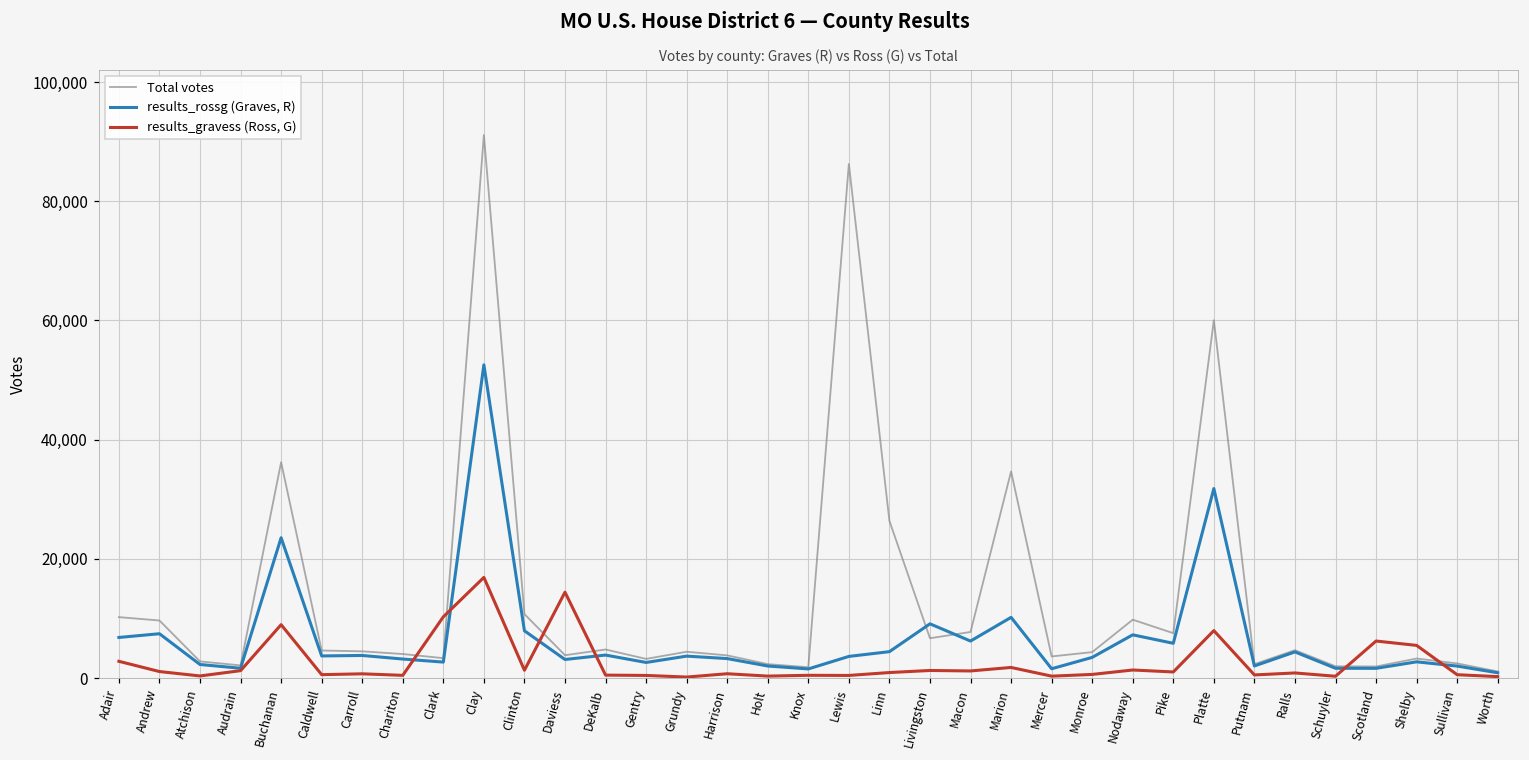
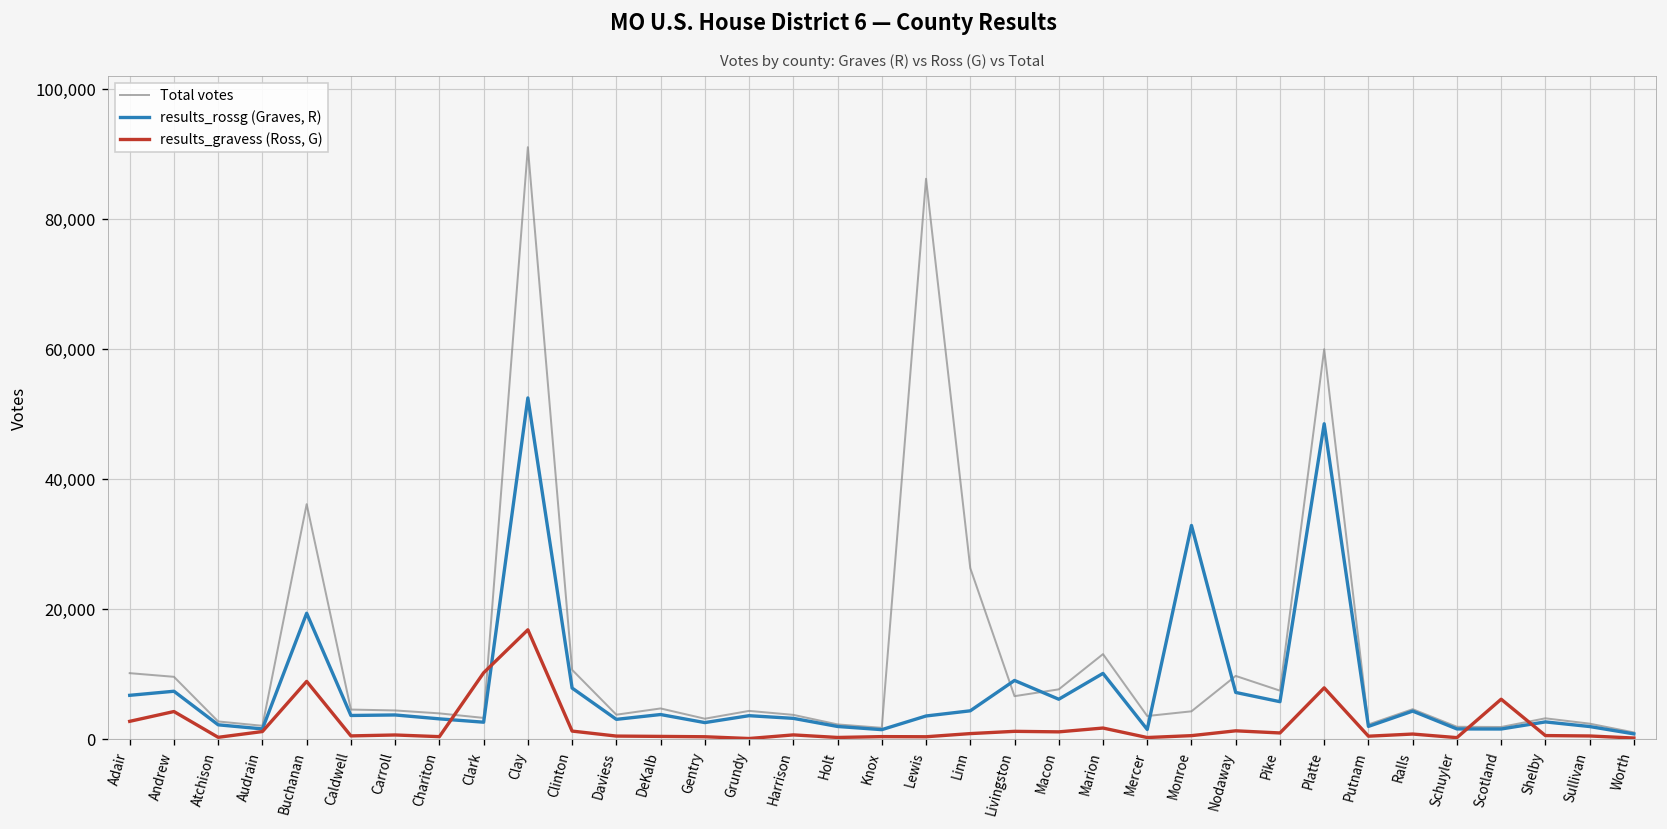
  {
    "Total votes": {
      "Adair": "10,000",
      "Andrew": "10,000",
      "Atchison": "3,000",
      "Audrain": "2,000",
      "Buchanan": "36,000",
      "Caldwell": "5,000",
      "Carroll": "4,000",
      "Chariton": "4,000",
      "Clark": "3,000",
      "Clay": "91,000",
      "Clinton": "11,000",
      "Daviess": "4,000",
      "DeKalb": "5,000",
      "Gentry": "3,000",
      "Grundy": "4,000",
      "Harrison": "4,000",
      "Lewis": "86,000",
      "Linn": "26,000",
      "Livingston": "7,000",
      "Macon": "8,000",
-     "Marion": "35,000",
+     "Marion": "13,000",
      "Mercer": "4,000",
      "Monroe": "4,000",
      "Nodaway": "10,000",
      "Pike": "8,000",
      "Platte": "60,000",
      "Shelby": "3,000"
    },
    "results_rossg (Graves, R)": {
      "Adair": "7,000",
      "Andrew": "7,000",
      "Atchison": "2,000",
-     "Buchanan": "24,000",
+     "Buchanan": "19,000",
      "Caldwell": "4,000",
      "Carroll": "4,000",
      "Chariton": "3,000",
      "Clark": "3,000",
      "Clay": "53,000",
      "Clinton": "8,000",
      "Daviess": "3,000",
      "DeKalb": "4,000",
      "Gentry": "3,000",
      "Grundy": "4,000",
      "Harrison": "3,000",
      "Lewis": "4,000",
      "Linn": "4,000",
      "Livingston": "9,000",
      "Macon": "6,000",
      "Marion": "10,000",
      "Mercer": "2,000",
-     "Monroe": "3,000",
+     "Monroe": "33,000",
      "Nodaway": "7,000",
      "Pike": "6,000",
-     "Platte": "32,000",
+     "Platte": "49,000",
      "Shelby": "3,000"
    },
    "results_gravess (Ross, G)": {
      "Adair": "3,000",
-     "Andrew": "1,000",
+     "Andrew": "4,000",
      "Atchison": "0",
      "Buchanan": "9,000",
      "Caldwell": "1,000",
      "Carroll": "1,000",
      "Chariton": "0",
      "Clark": "10,000",
      "Clay": "17,000",
      "Clinton": "1,000",
-     "Daviess": "14,000",
+     "Daviess": "1,000",
      "DeKalb": "0",
      "Gentry": "0",
      "Grundy": "0",
      "Harrison": "1,000",
      "Holt": "0",
      "Knox": "0",
      "Lewis": "0",
      "Linn": "1,000",
      "Livingston": "1,000",
      "Macon": "1,000",
      "Marion": "2,000",
      "Mercer": "0",
      "Monroe": "1,000",
      "Nodaway": "1,000",
      "Pike": "1,000",
      "Platte": "8,000",
      "Putnam": "1,000",
      "Ralls": "1,000",
      "Schuyler": "0",
      "Scotland": "6,000",
-     "Shelby": "5,000",
+     "Shelby": "1,000",
      "Sullivan": "1,000",
      "Worth": "0"
    }
  }
